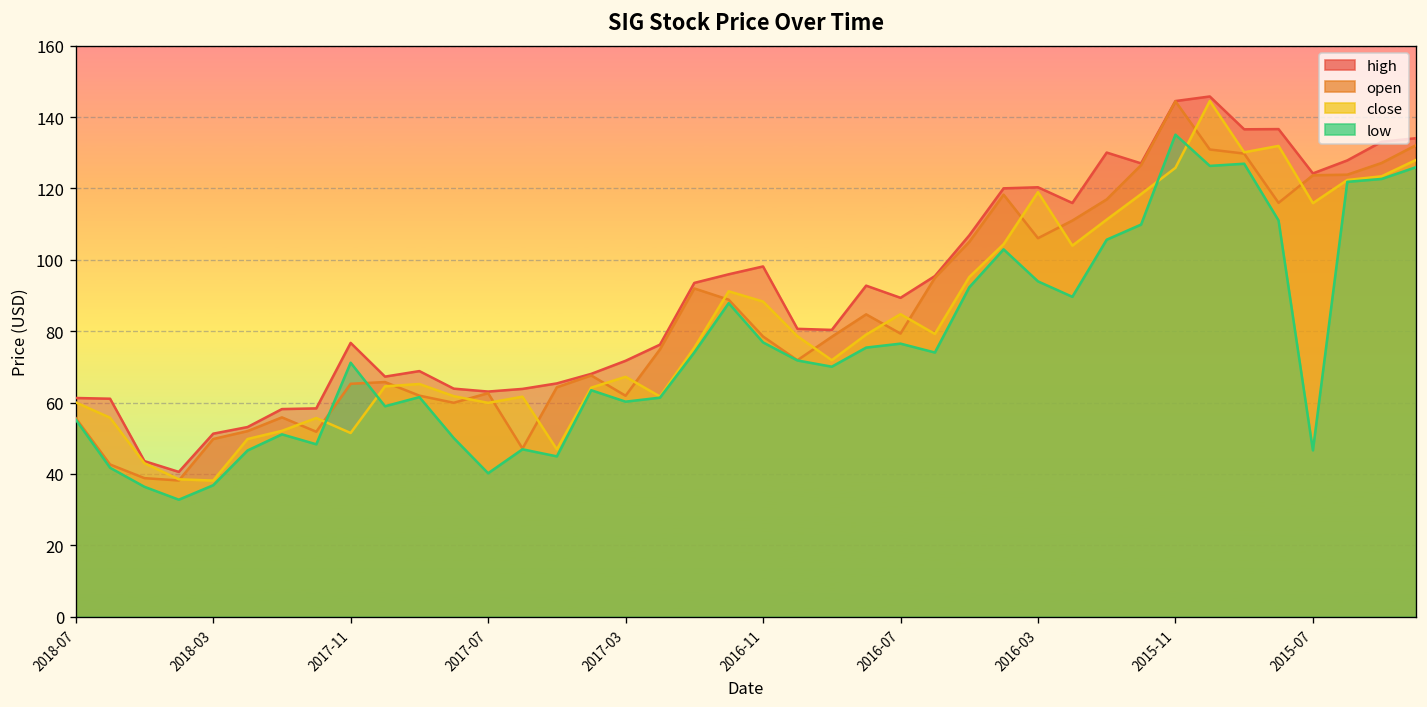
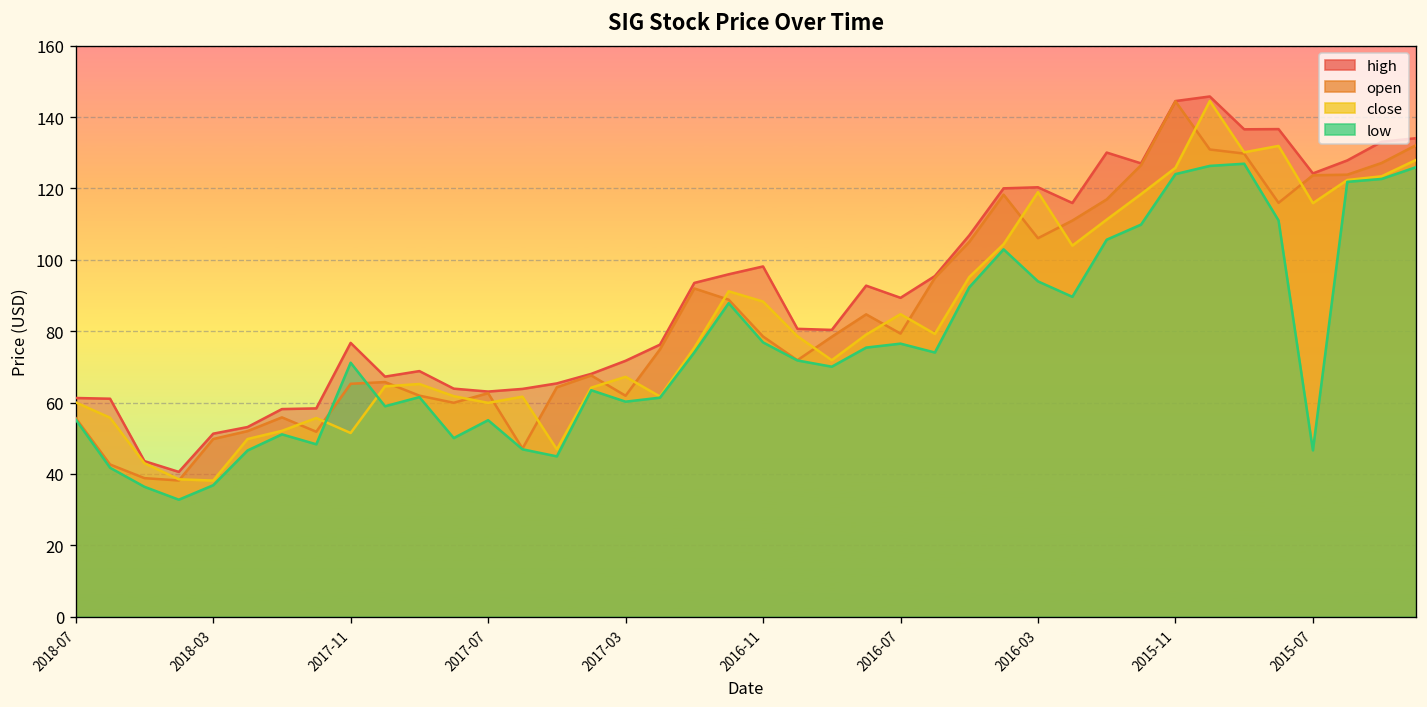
  {
    "low": {
      "2018-03": 37,
      "2017-11": 71,
-     "2017-07": 40,
+     "2017-07": 55,
      "2017-03": 60,
      "2016-11": 77,
      "2016-07": 77,
      "2016-03": 94,
-     "2015-11": 135,
+     "2015-11": 124,
      "2015-07": 47
    }
  }
